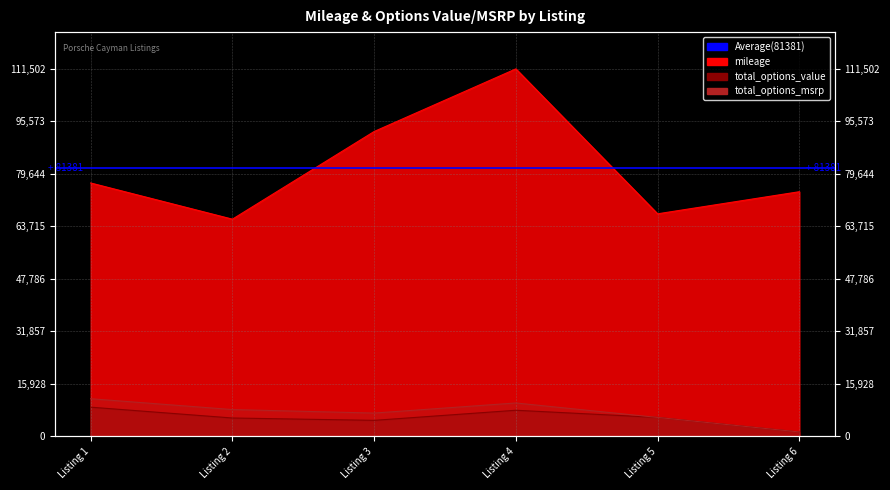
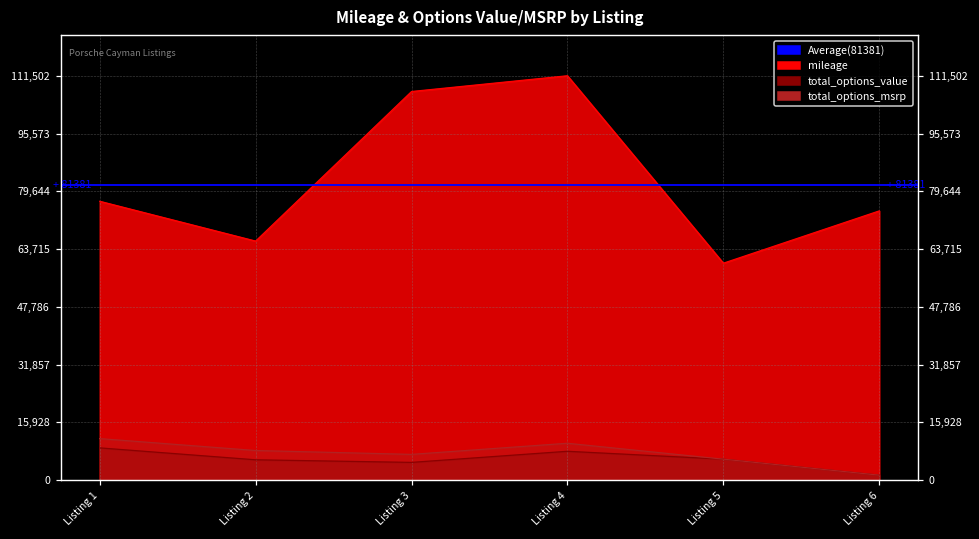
  {
    "mileage": {
      "Listing 2": "66,000",
-     "Listing 3": "93,000",
+     "Listing 3": "107,000",
      "Listing 4": "112,000",
-     "Listing 5": "68,000"
+     "Listing 5": "60,000"
    }
  }
